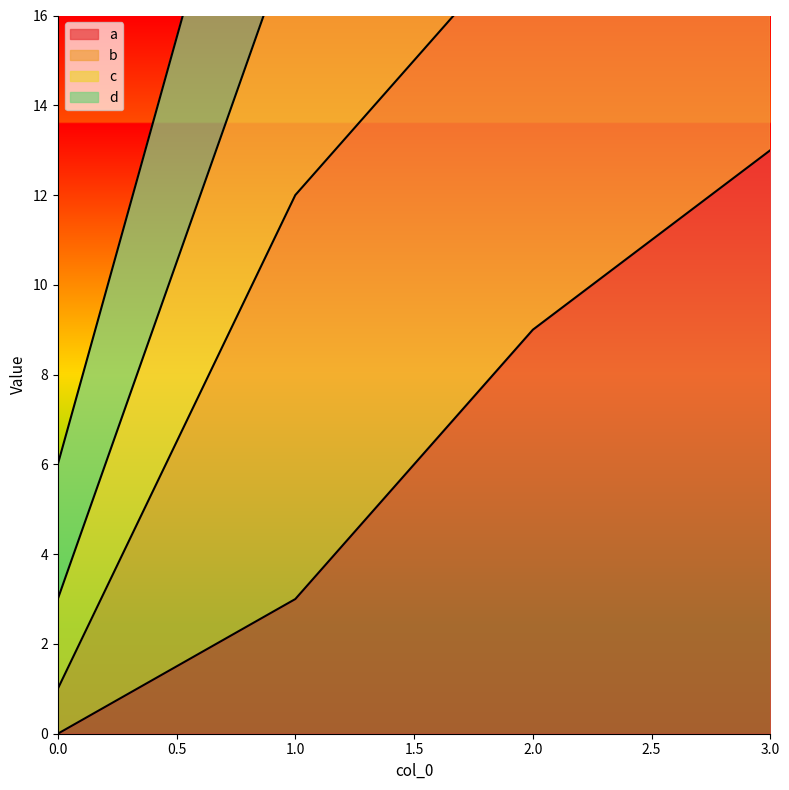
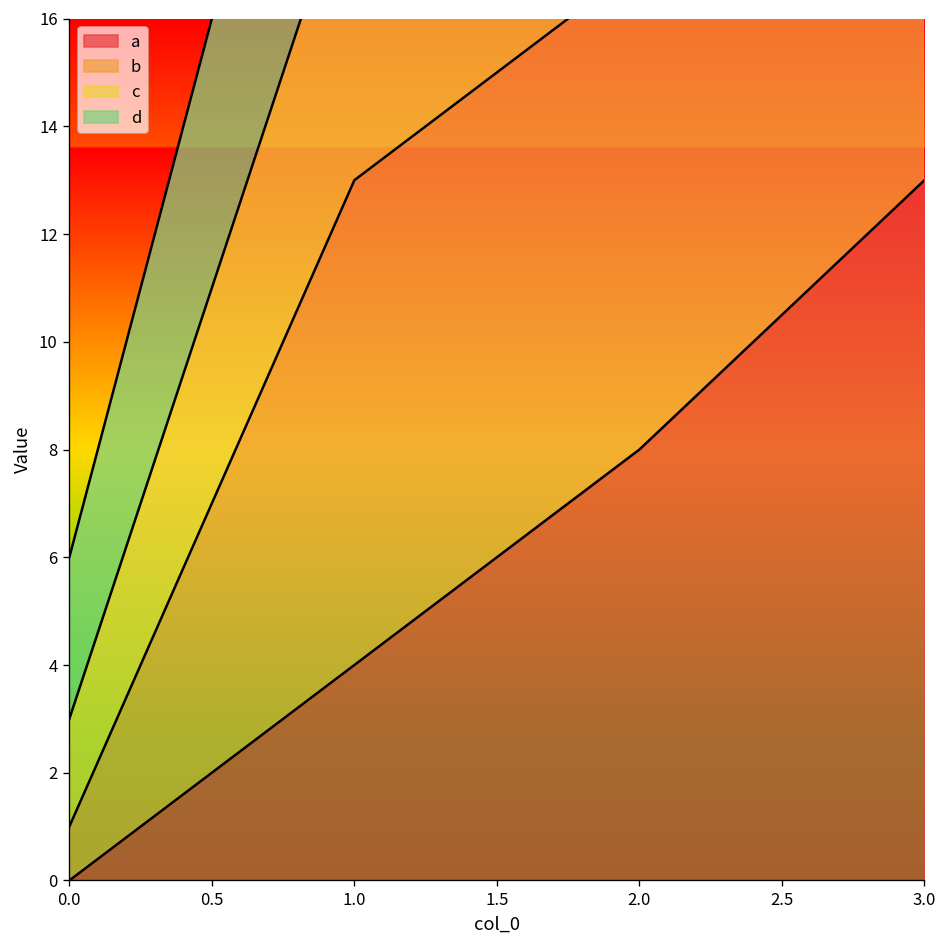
  {
    "a": {
      "0.0": 0,
-     "1.0": 3,
-     "2.0": 9,
+     "1.0": 4,
+     "2.0": 8,
      "3.0": 13
    },
    "d": {
      "0.0": 3
    }
  }
